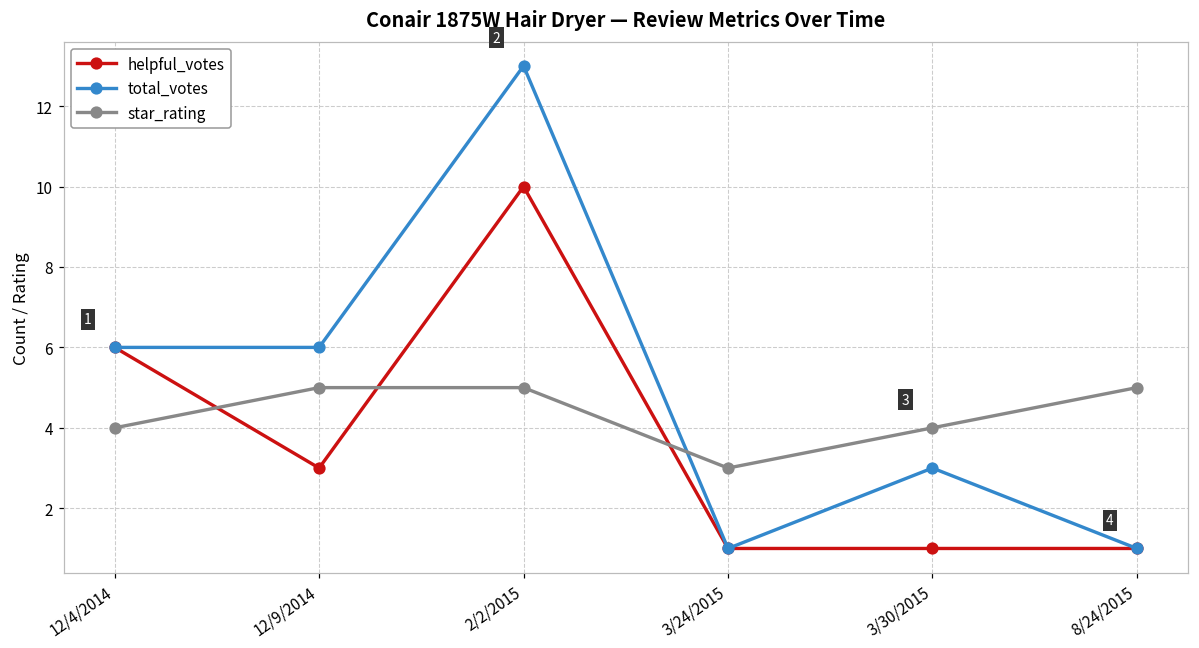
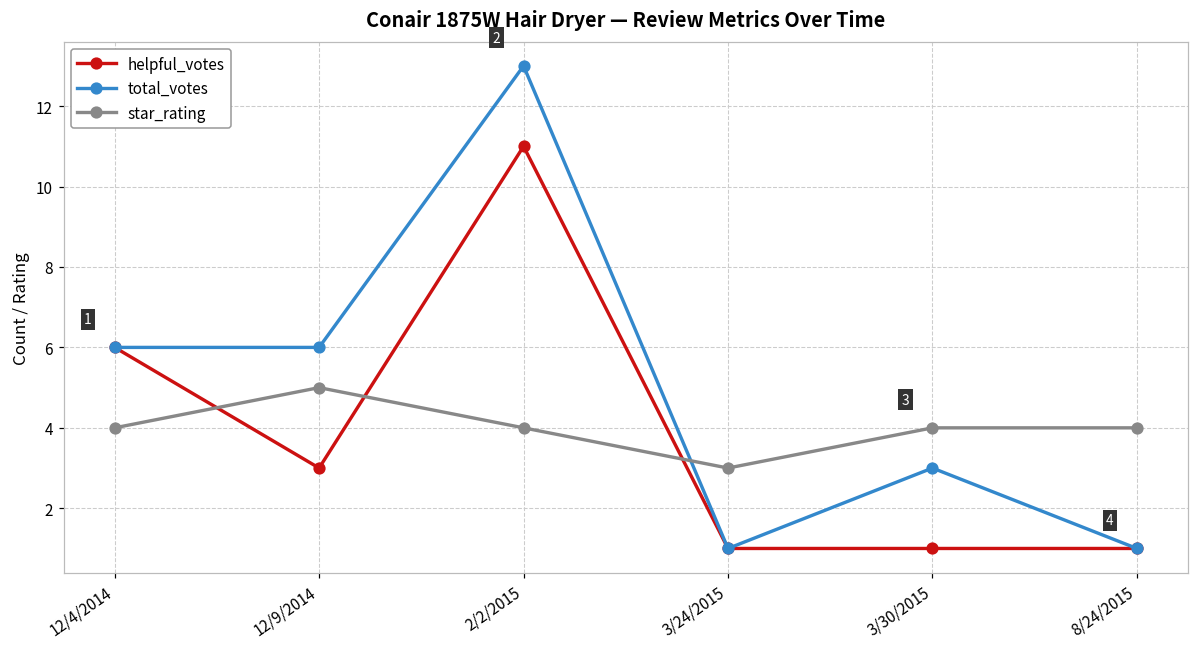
  {
    "helpful_votes": {
      "12/9/2014": 3,
-     "2/2/2015": 10,
+     "2/2/2015": 11,
      "3/30/2015": 1
    },
    "total_votes": {
      "12/9/2014": 6,
      "2/2/2015": 13,
      "3/30/2015": 3
    },
    "star_rating": {
      "12/4/2014": 4,
      "12/9/2014": 5,
-     "2/2/2015": 5,
+     "2/2/2015": 4,
      "3/24/2015": 3,
      "3/30/2015": 4,
-     "8/24/2015": 5
+     "8/24/2015": 4
    }
  }
